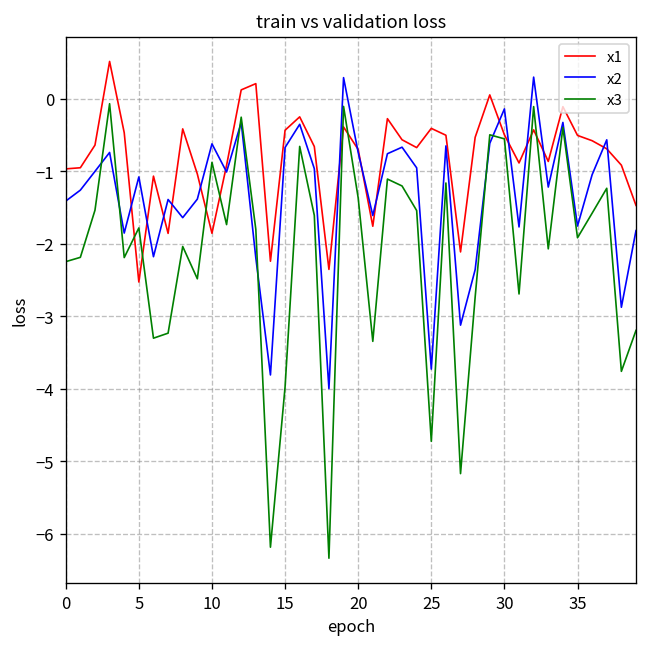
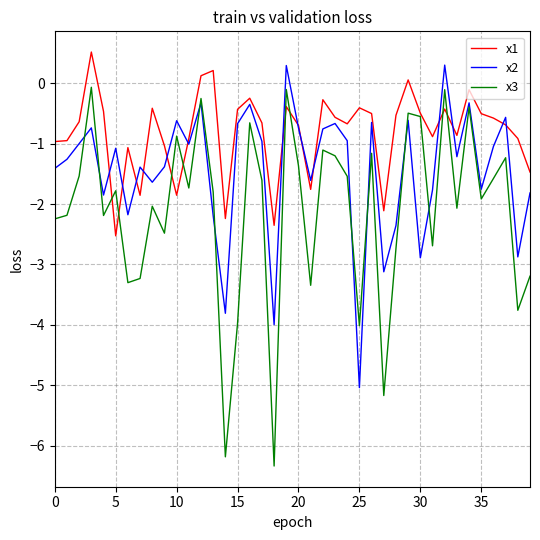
  {
    "x1": {
      "0": -1.0,
      "5": -2.5,
      "10": -1.9,
      "15": -0.4,
      "25": -0.4,
      "30": -0.5,
      "35": -0.5
    },
    "x2": {
      "0": -1.4,
      "5": -1.1,
      "10": -0.6,
      "15": -0.7,
-     "25": -3.7,
-     "30": -0.1,
+     "25": -5.0,
+     "30": -2.9,
      "35": -1.8
    },
    "x3": {
      "0": -2.2,
      "5": -1.8,
      "10": -0.9,
      "15": -4.0,
      "20": -1.4,
-     "25": -4.7,
+     "25": -4.0,
      "30": -0.6,
      "35": -1.9
    }
  }
